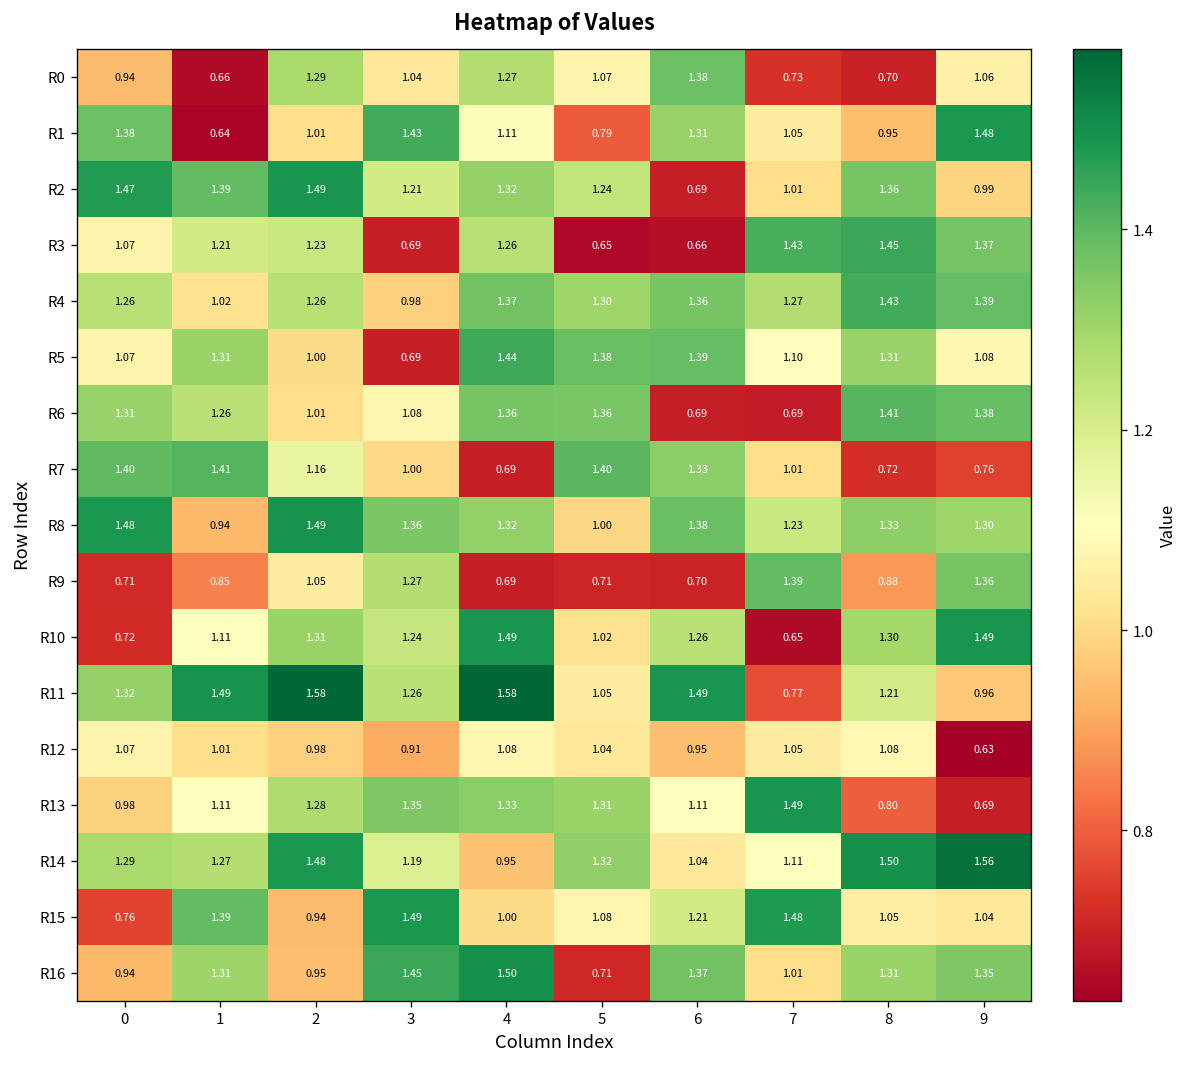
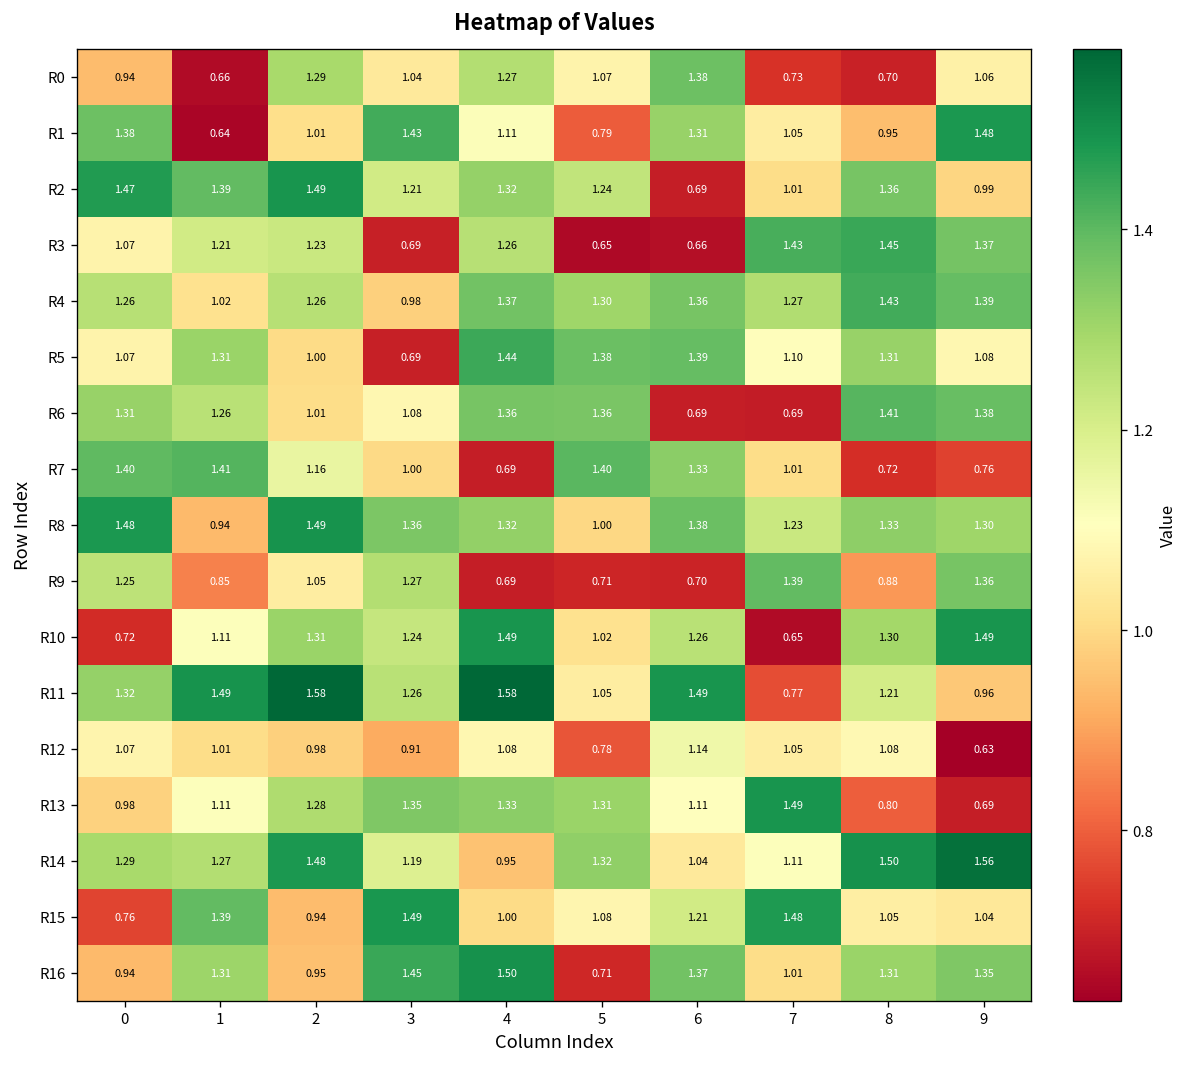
  {
    "R0": {
      "0": 0.94,
      "1": 0.66,
      "2": 1.29,
      "3": 1.04,
      "4": 1.27,
      "5": 1.07,
      "6": 1.38,
      "7": 0.73,
      "8": 0.70,
      "9": 1.06
    },
    "R1": {
      "0": 1.38,
      "1": 0.64,
      "2": 1.01,
      "3": 1.43,
      "4": 1.11,
      "5": 0.79,
      "6": 1.31,
      "7": 1.05,
      "8": 0.95,
      "9": 1.48
    },
    "R2": {
      "0": 1.47,
      "1": 1.39,
      "2": 1.49,
      "3": 1.21,
      "4": 1.32,
      "5": 1.24,
      "6": 0.69,
      "7": 1.01,
      "8": 1.36,
      "9": 0.99
    },
    "R3": {
      "0": 1.07,
      "1": 1.21,
      "2": 1.23,
      "3": 0.69,
      "4": 1.26,
      "5": 0.65,
      "6": 0.66,
      "7": 1.43,
      "8": 1.45,
      "9": 1.37
    },
    "R4": {
      "0": 1.26,
      "1": 1.02,
      "2": 1.26,
      "3": 0.98,
      "4": 1.37,
      "5": 1.30,
      "6": 1.36,
      "7": 1.27,
      "8": 1.43,
      "9": 1.39
    },
    "R5": {
      "0": 1.07,
      "1": 1.31,
      "2": 1.00,
      "3": 0.69,
      "4": 1.44,
      "5": 1.38,
      "6": 1.39,
      "7": 1.10,
      "8": 1.31,
      "9": 1.08
    },
    "R6": {
      "0": 1.31,
      "1": 1.26,
      "2": 1.01,
      "3": 1.08,
      "4": 1.36,
      "5": 1.36,
      "6": 0.69,
      "7": 0.69,
      "8": 1.41,
      "9": 1.38
    },
    "R7": {
      "0": 1.40,
      "1": 1.41,
      "2": 1.16,
      "3": 1.00,
      "4": 0.69,
      "5": 1.40,
      "6": 1.33,
      "7": 1.01,
      "8": 0.72,
      "9": 0.76
    },
    "R8": {
      "0": 1.48,
      "1": 0.94,
      "2": 1.49,
      "3": 1.36,
      "4": 1.32,
      "5": 1.00,
      "6": 1.38,
      "7": 1.23,
      "8": 1.33,
      "9": 1.30
    },
    "R9": {
-     "0": 0.71,
+     "0": 1.25,
      "1": 0.85,
      "2": 1.05,
      "3": 1.27,
      "4": 0.69,
      "5": 0.71,
      "6": 0.70,
      "7": 1.39,
      "8": 0.88,
      "9": 1.36
    },
    "R10": {
      "0": 0.72,
      "1": 1.11,
      "2": 1.31,
      "3": 1.24,
      "4": 1.49,
      "5": 1.02,
      "6": 1.26,
      "7": 0.65,
      "8": 1.30,
      "9": 1.49
    },
    "R11": {
      "0": 1.32,
      "1": 1.49,
      "2": 1.58,
      "3": 1.26,
      "4": 1.58,
      "5": 1.05,
      "6": 1.49,
      "7": 0.77,
      "8": 1.21,
      "9": 0.96
    },
    "R12": {
      "0": 1.07,
      "1": 1.01,
      "2": 0.98,
      "3": 0.91,
      "4": 1.08,
-     "5": 1.04,
-     "6": 0.95,
+     "5": 0.78,
+     "6": 1.14,
      "7": 1.05,
      "8": 1.08,
      "9": 0.63
    },
    "R13": {
      "0": 0.98,
      "1": 1.11,
      "2": 1.28,
      "3": 1.35,
      "4": 1.33,
      "5": 1.31,
      "6": 1.11,
      "7": 1.49,
      "8": 0.80,
      "9": 0.69
    },
    "R14": {
      "0": 1.29,
      "1": 1.27,
      "2": 1.48,
      "3": 1.19,
      "4": 0.95,
      "5": 1.32,
      "6": 1.04,
      "7": 1.11,
      "8": 1.50,
      "9": 1.56
    },
    "R15": {
      "0": 0.76,
      "1": 1.39,
      "2": 0.94,
      "3": 1.49,
      "4": 1.00,
      "5": 1.08,
      "6": 1.21,
      "7": 1.48,
      "8": 1.05,
      "9": 1.04
    },
    "R16": {
      "0": 0.94,
      "1": 1.31,
      "2": 0.95,
      "3": 1.45,
      "4": 1.50,
      "5": 0.71,
      "6": 1.37,
      "7": 1.01,
      "8": 1.31,
      "9": 1.35
    }
  }
